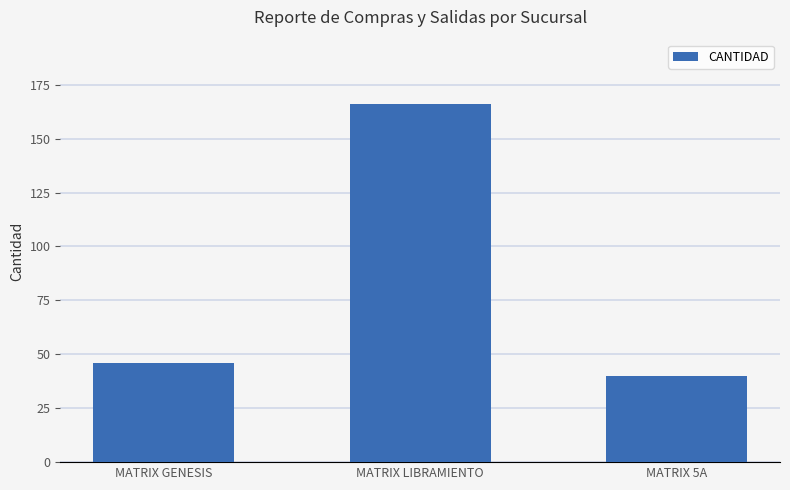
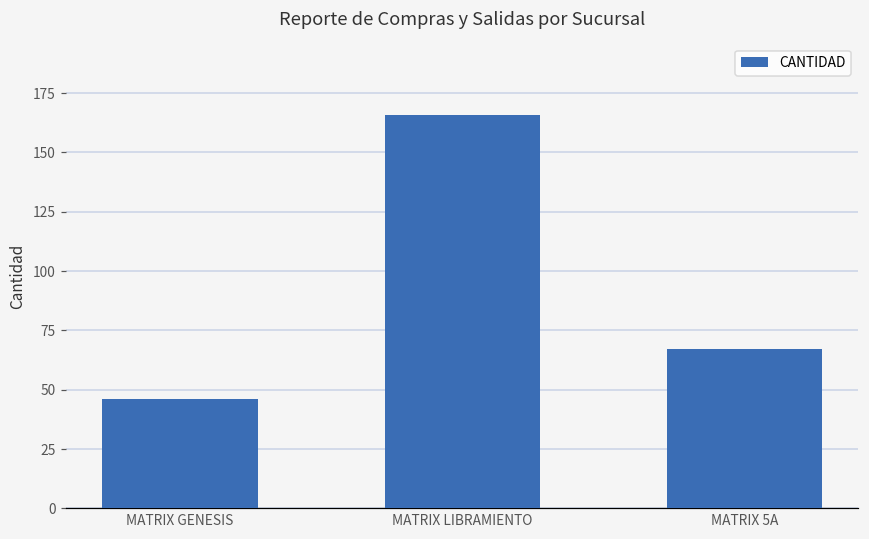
  {
    "MATRIX GENESIS": 46,
    "MATRIX LIBRAMIENTO": 166,
-   "MATRIX 5A": 40
+   "MATRIX 5A": 67
  }
